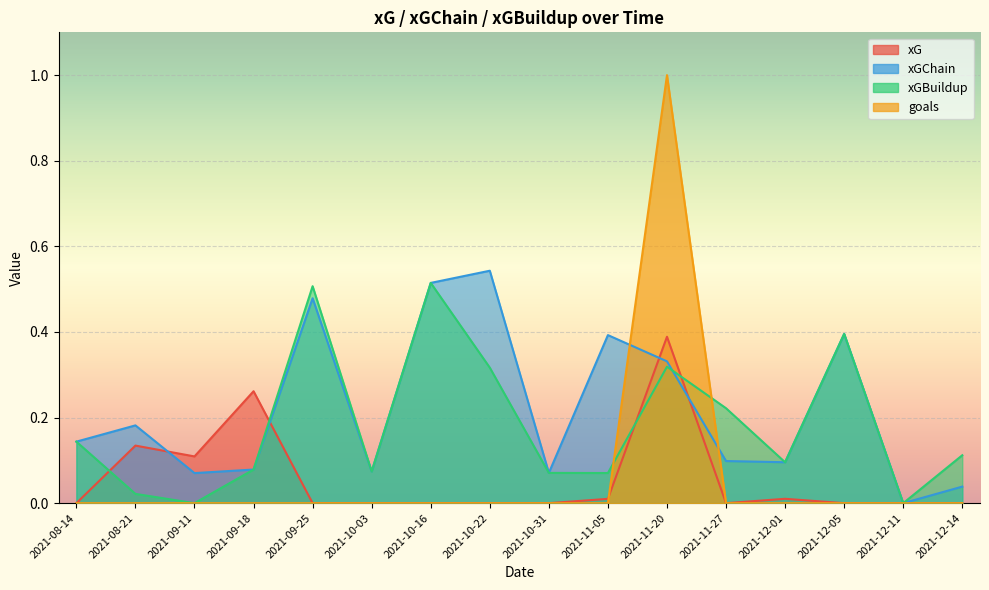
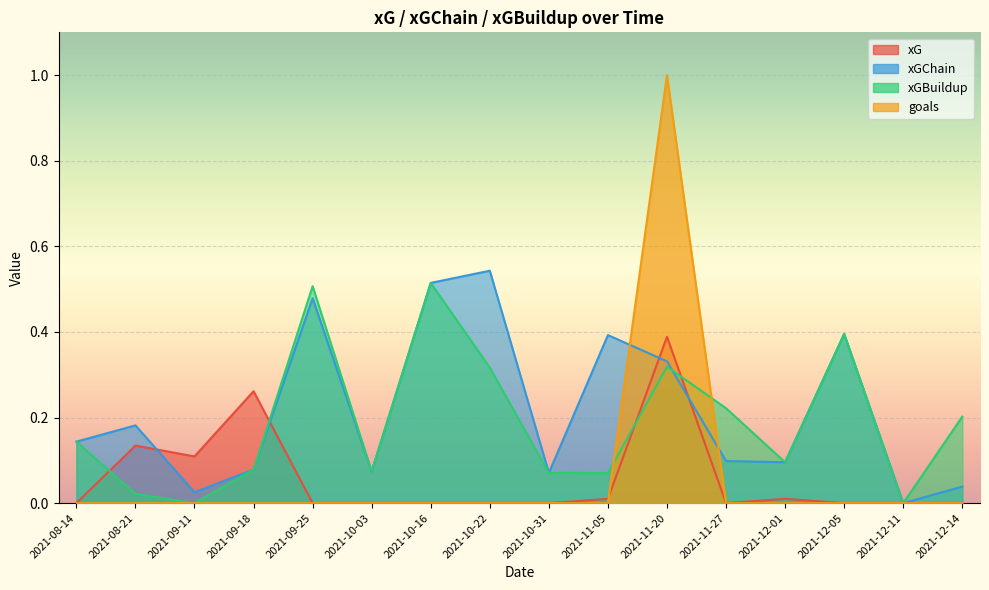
  {
    "xG": {
      "2021-08-21": 0.13,
      "2021-09-11": 0.11,
      "2021-09-18": 0.26,
      "2021-11-05": 0.01,
      "2021-11-20": 0.39,
      "2021-12-01": 0.01
    },
    "xGChain": {
      "2021-08-21": 0.18,
-     "2021-09-11": 0.07,
+     "2021-09-11": 0.03,
      "2021-09-25": 0.48,
      "2021-10-22": 0.54,
      "2021-11-05": 0.39,
      "2021-11-20": 0.33,
      "2021-11-27": 0.10,
      "2021-12-14": 0.04
    },
    "xGBuildup": {
      "2021-08-21": 0.02,
      "2021-09-25": 0.51,
      "2021-10-22": 0.32,
      "2021-11-05": 0.07,
      "2021-11-20": 0.32,
      "2021-11-27": 0.22,
-     "2021-12-14": 0.11
+     "2021-12-14": 0.20
    },
    "goals": {
      "2021-08-21": 0.00,
      "2021-09-18": 0.00,
      "2021-11-05": 0.00,
      "2021-11-20": 1.00,
      "2021-12-01": 0.00
    }
  }
